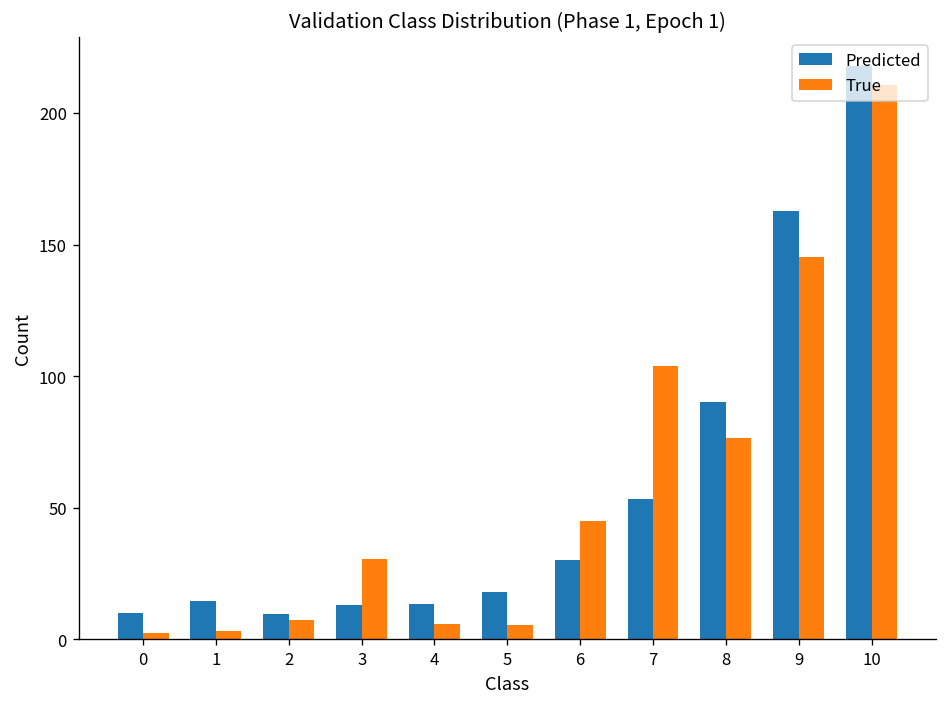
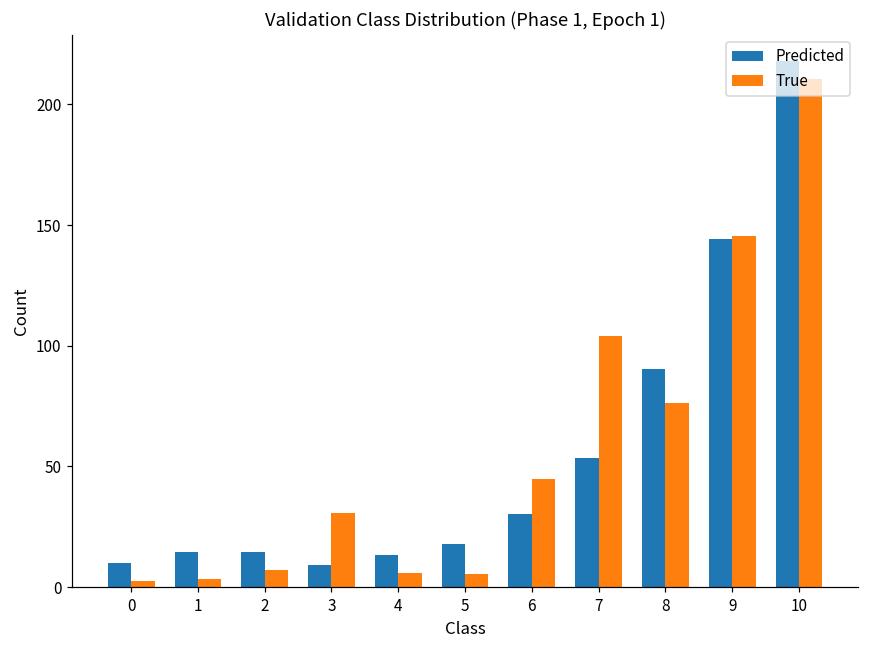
  {
    "Predicted": {
      "0": 10,
      "1": 15,
-     "2": 10,
-     "3": 13,
+     "2": 15,
+     "3": 9,
      "4": 13,
      "5": 18,
      "6": 30,
      "7": 53,
      "8": 90,
-     "9": 163
+     "9": 144
    },
    "True": {
      "0": 2,
      "1": 3,
      "2": 7,
      "3": 31,
      "4": 6,
      "5": 6,
      "6": 45,
      "7": 104,
      "8": 76,
      "9": 145
    }
  }
